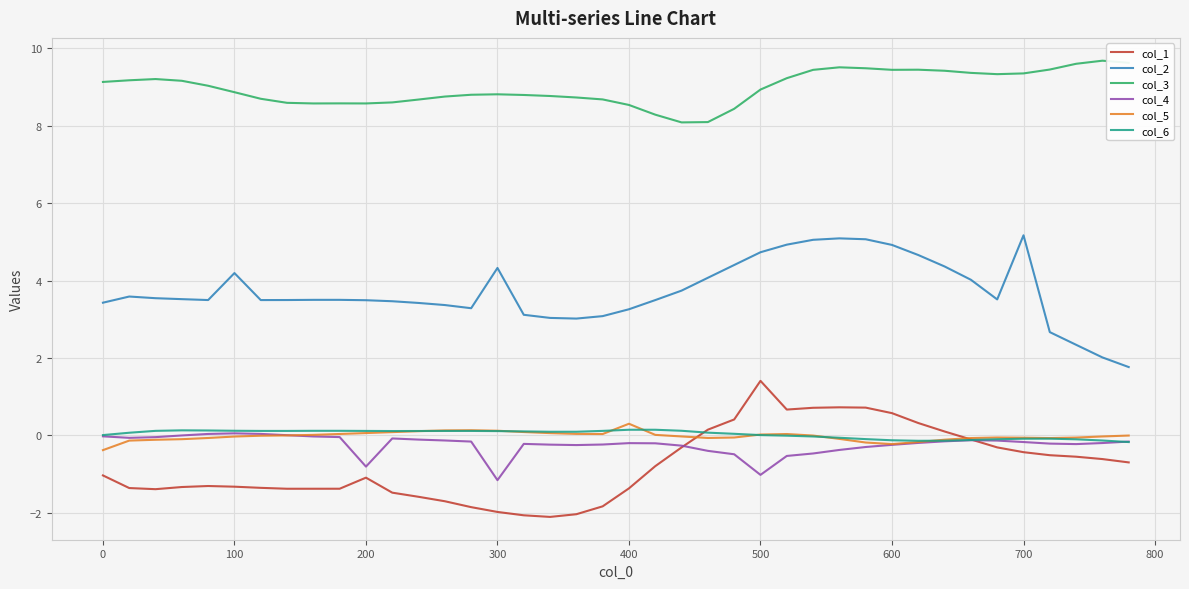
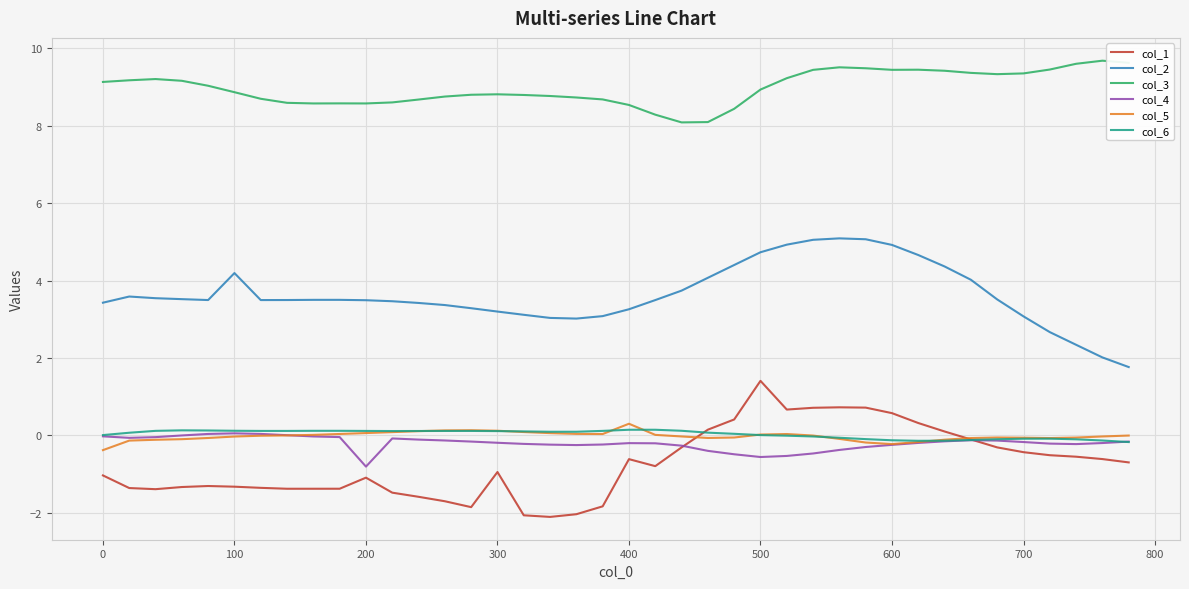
  {
    "col_1": {
      "0": -1.0,
      "100": -1.3,
      "200": -1.1,
-     "300": -2.0,
-     "400": -1.4,
+     "300": -0.9,
+     "400": -0.6,
      "500": 1.4,
      "600": 0.6,
      "700": -0.4
    },
    "col_2": {
      "0": 3.4,
      "100": 4.2,
      "200": 3.5,
-     "300": 4.3,
+     "300": 3.2,
      "400": 3.3,
      "500": 4.7,
      "600": 4.9,
-     "700": 5.2
+     "700": 3.1
    },
    "col_4": {
      "200": -0.8,
-     "300": -1.2,
+     "300": -0.2,
      "400": -0.2,
-     "500": -1.0,
+     "500": -0.6,
      "700": -0.2
    },
    "col_5": {
      "0": -0.4,
      "100": 0.0,
      "400": 0.3
    }
  }
